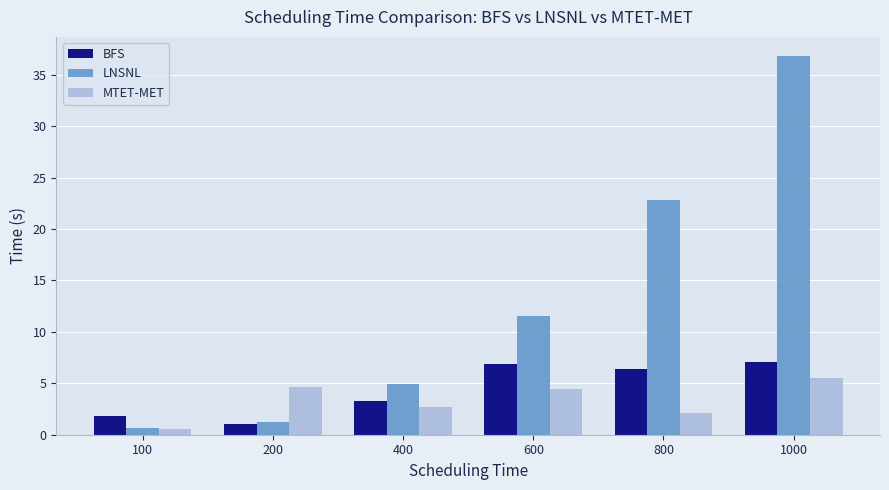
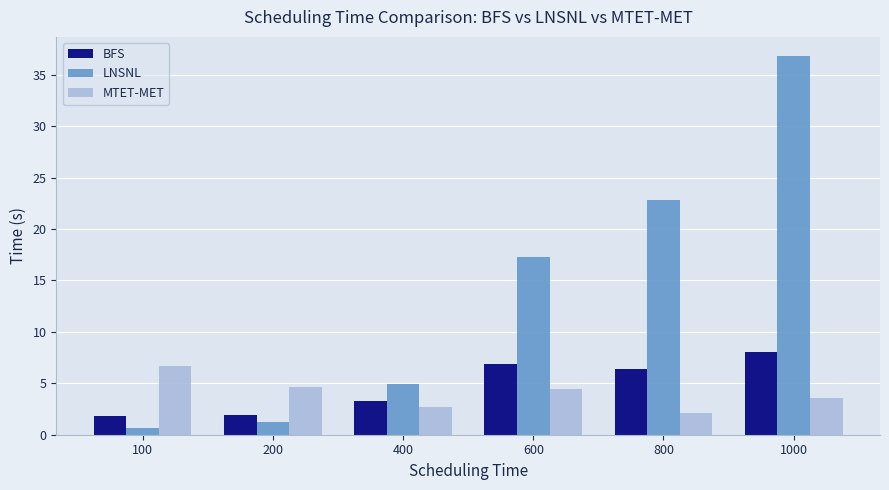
  {
    "BFS": {
      "100": 1.8,
-     "200": 1.1,
+     "200": 1.9,
      "400": 3.3,
      "600": 6.9,
      "800": 6.4,
-     "1000": 7.1
+     "1000": 8.1
    },
    "LNSNL": {
      "100": 0.6,
      "200": 1.2,
      "400": 4.9,
-     "600": 11.6,
+     "600": 17.3,
      "800": 22.8,
      "1000": 36.9
    },
    "MTET-MET": {
-     "100": 0.6,
+     "100": 6.7,
      "200": 4.6,
      "400": 2.7,
      "600": 4.5,
      "800": 2.1,
-     "1000": 5.5
+     "1000": 3.6
    }
  }
